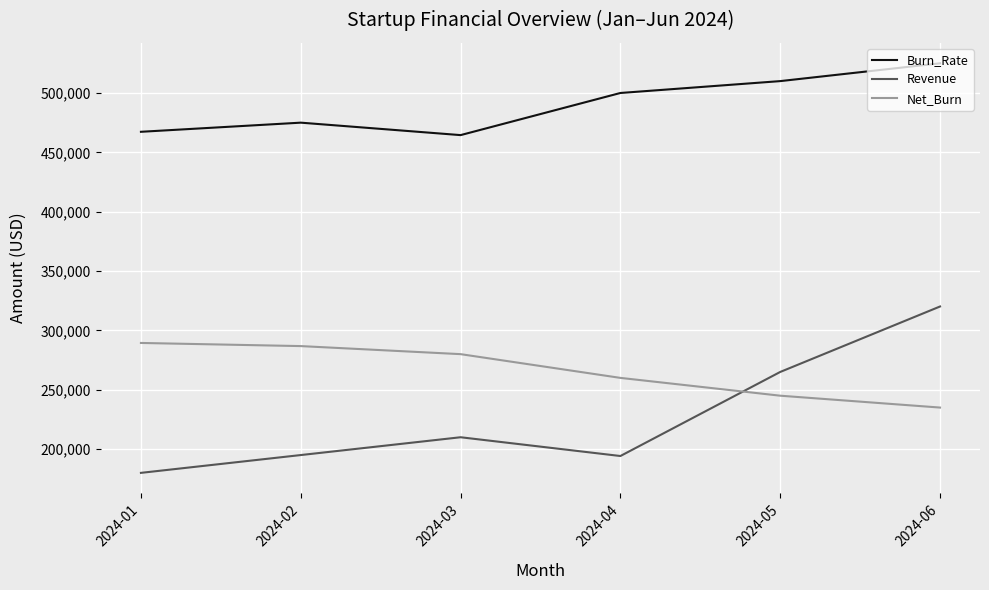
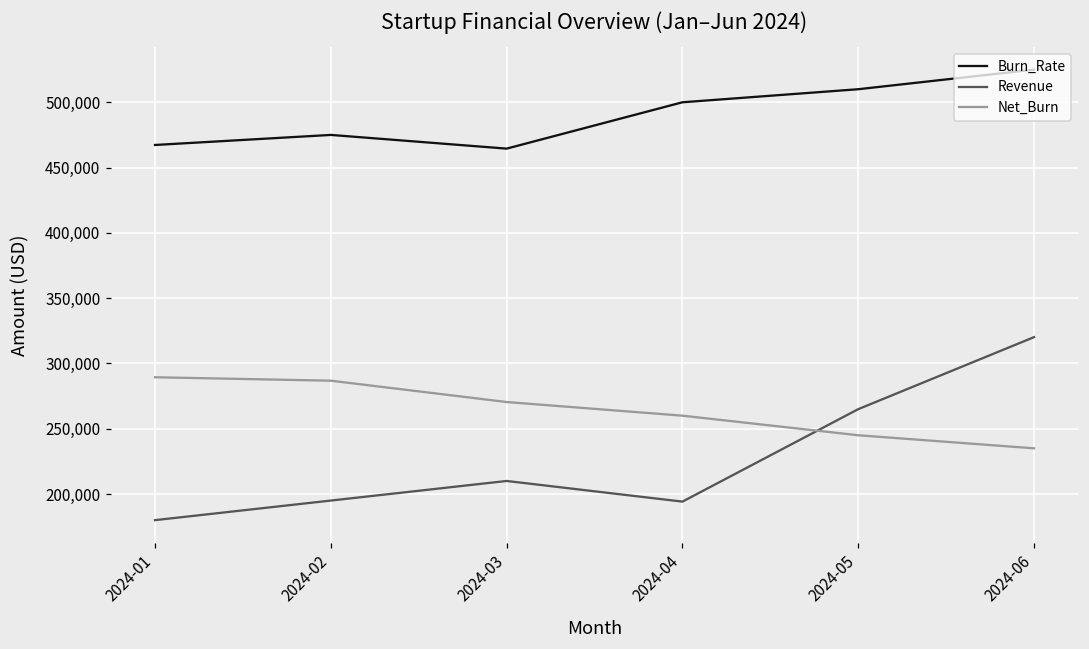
  {
    "Burn_Rate": {
      "2024-01": "467,000",
      "2024-02": "475,000",
      "2024-03": "465,000",
      "2024-04": "500,000",
      "2024-05": "510,000"
    },
    "Revenue": {
      "2024-01": "180,000",
      "2024-02": "195,000",
      "2024-03": "210,000",
      "2024-04": "194,000",
      "2024-05": "265,000",
      "2024-06": "320,000"
    },
    "Net_Burn": {
      "2024-01": "289,000",
      "2024-02": "287,000",
-     "2024-03": "280,000",
+     "2024-03": "270,000",
      "2024-04": "260,000",
      "2024-05": "245,000",
      "2024-06": "235,000"
    }
  }
